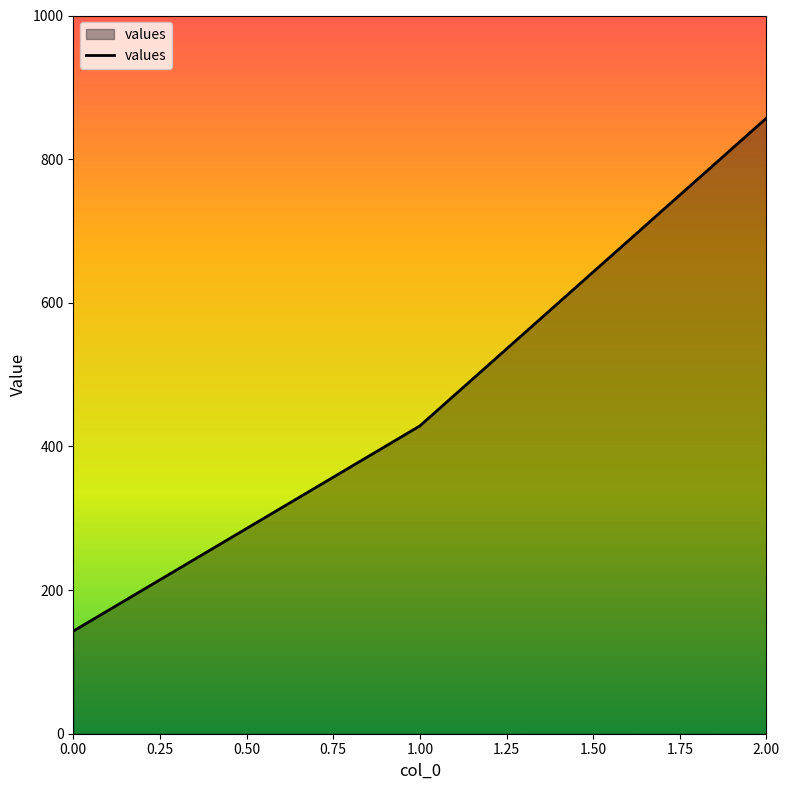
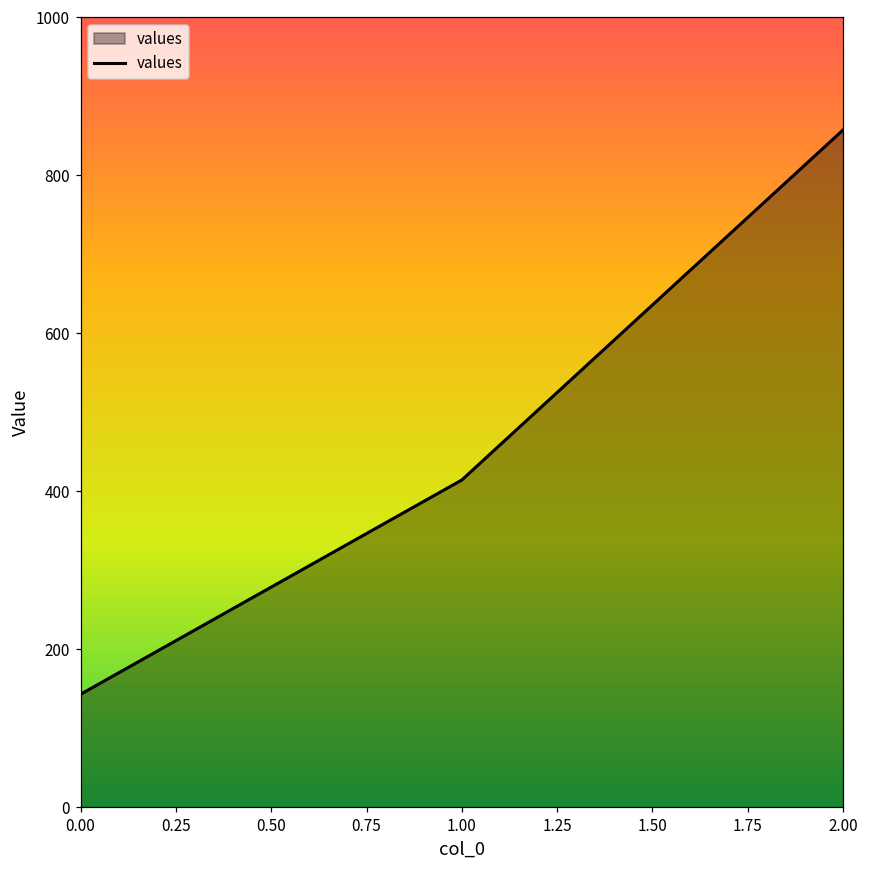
  {
    "0.00": 140,
-   "1.00": 430,
+   "1.00": 410,
    "2.00": 860
  }
